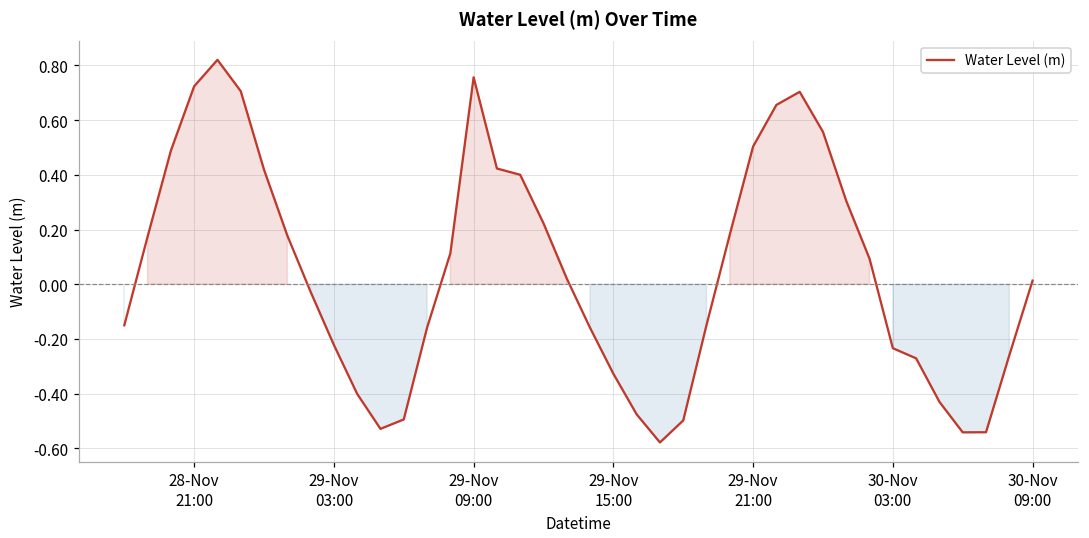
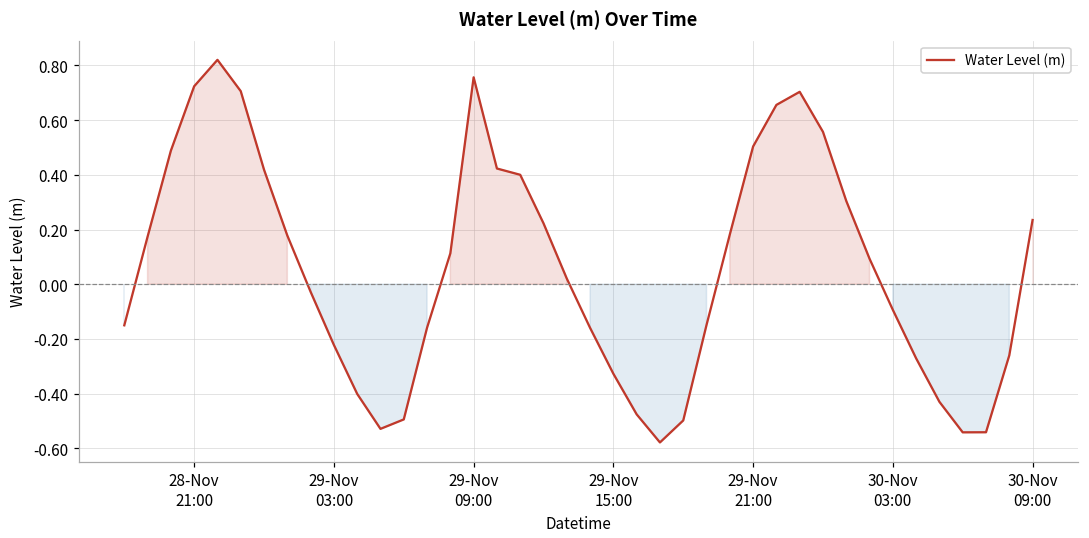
  {
    "28-Nov 21:00": 0.72,
    "29-Nov 03:00": -0.22,
    "29-Nov 09:00": 0.76,
    "29-Nov 15:00": -0.33,
    "29-Nov 21:00": 0.50,
-   "30-Nov 03:00": -0.23,
-   "30-Nov 09:00": 0.01
+   "30-Nov 03:00": -0.09,
+   "30-Nov 09:00": 0.24
  }
